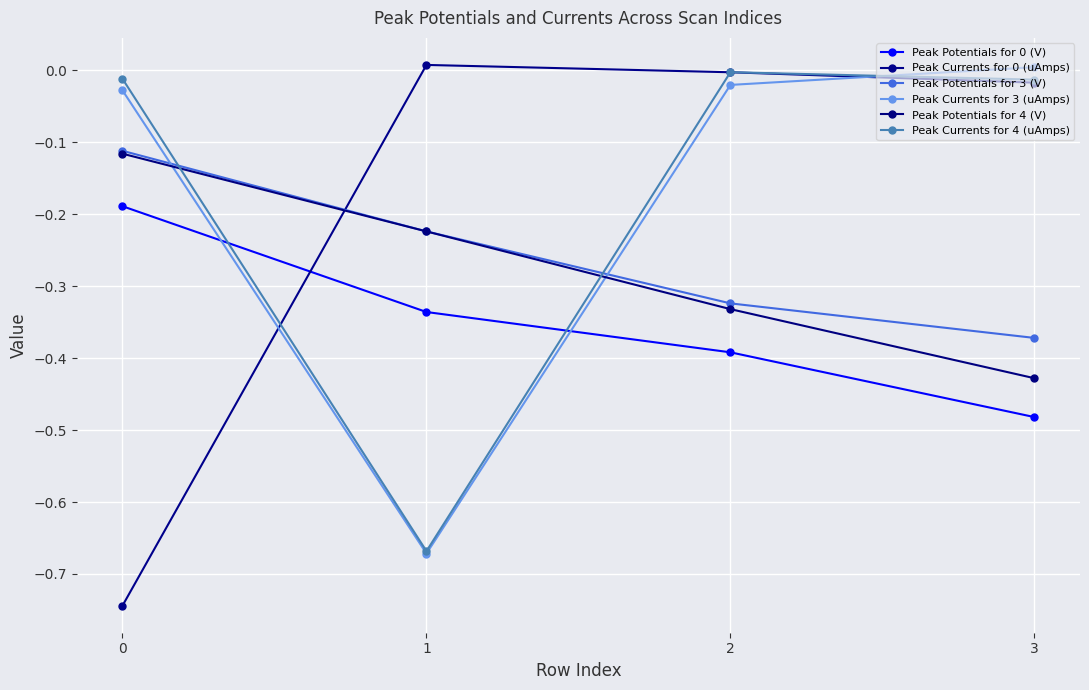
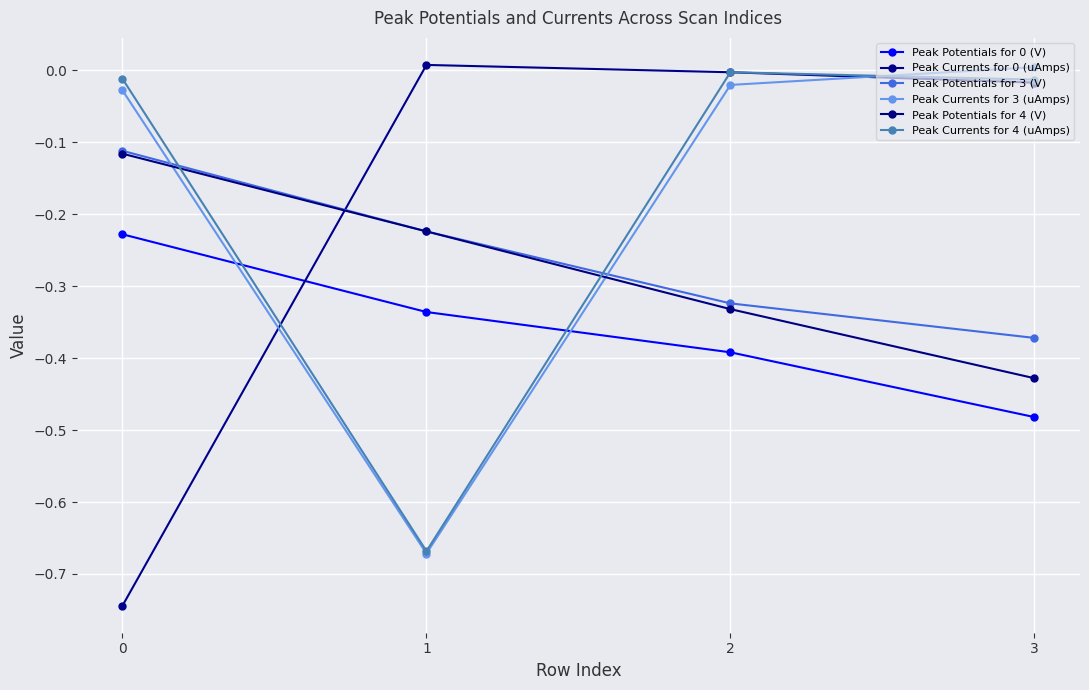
  {
    "Peak Potentials for 0 (V)": {
-     "0": -0.19,
+     "0": -0.23,
      "1": -0.34,
      "2": -0.39,
      "3": -0.48
    }
  }
